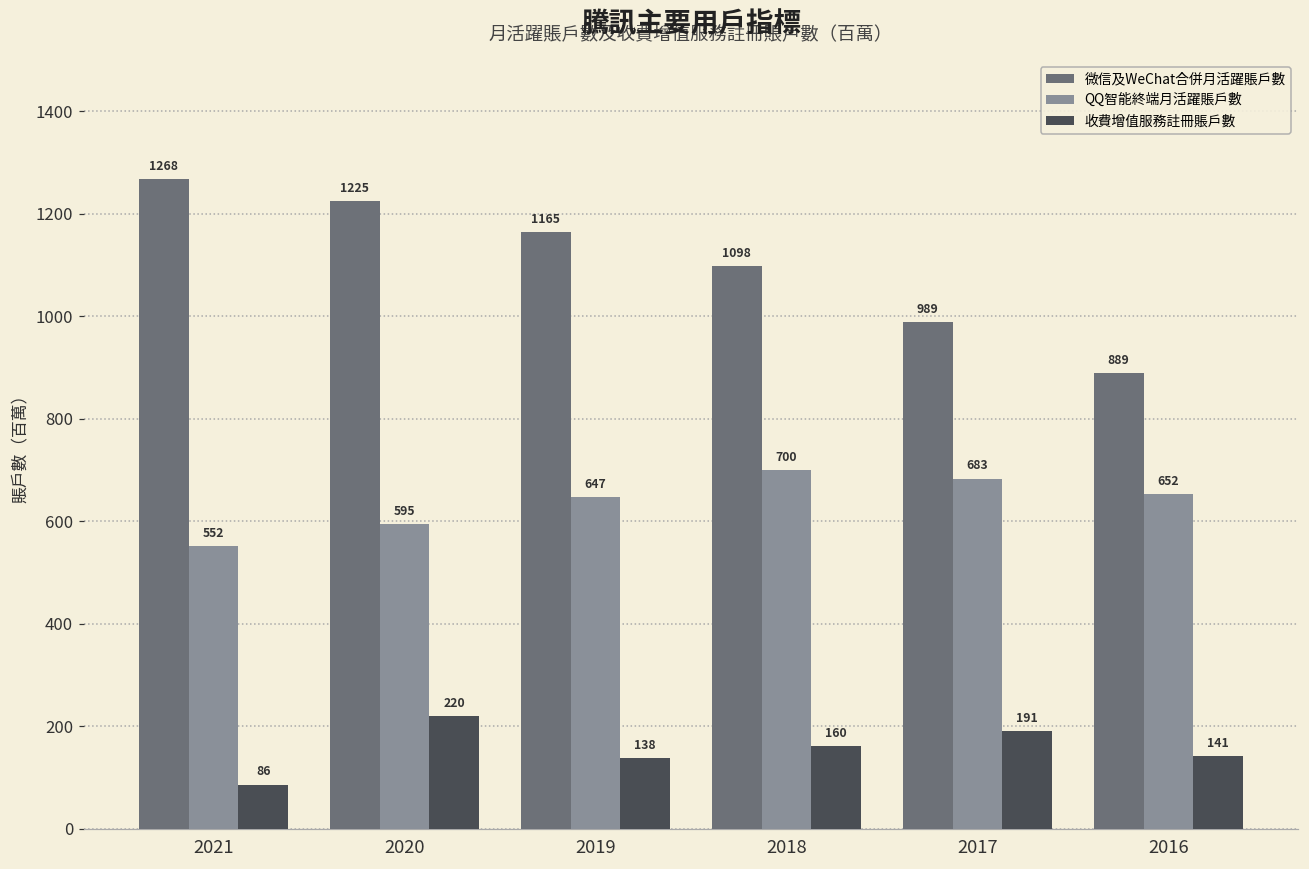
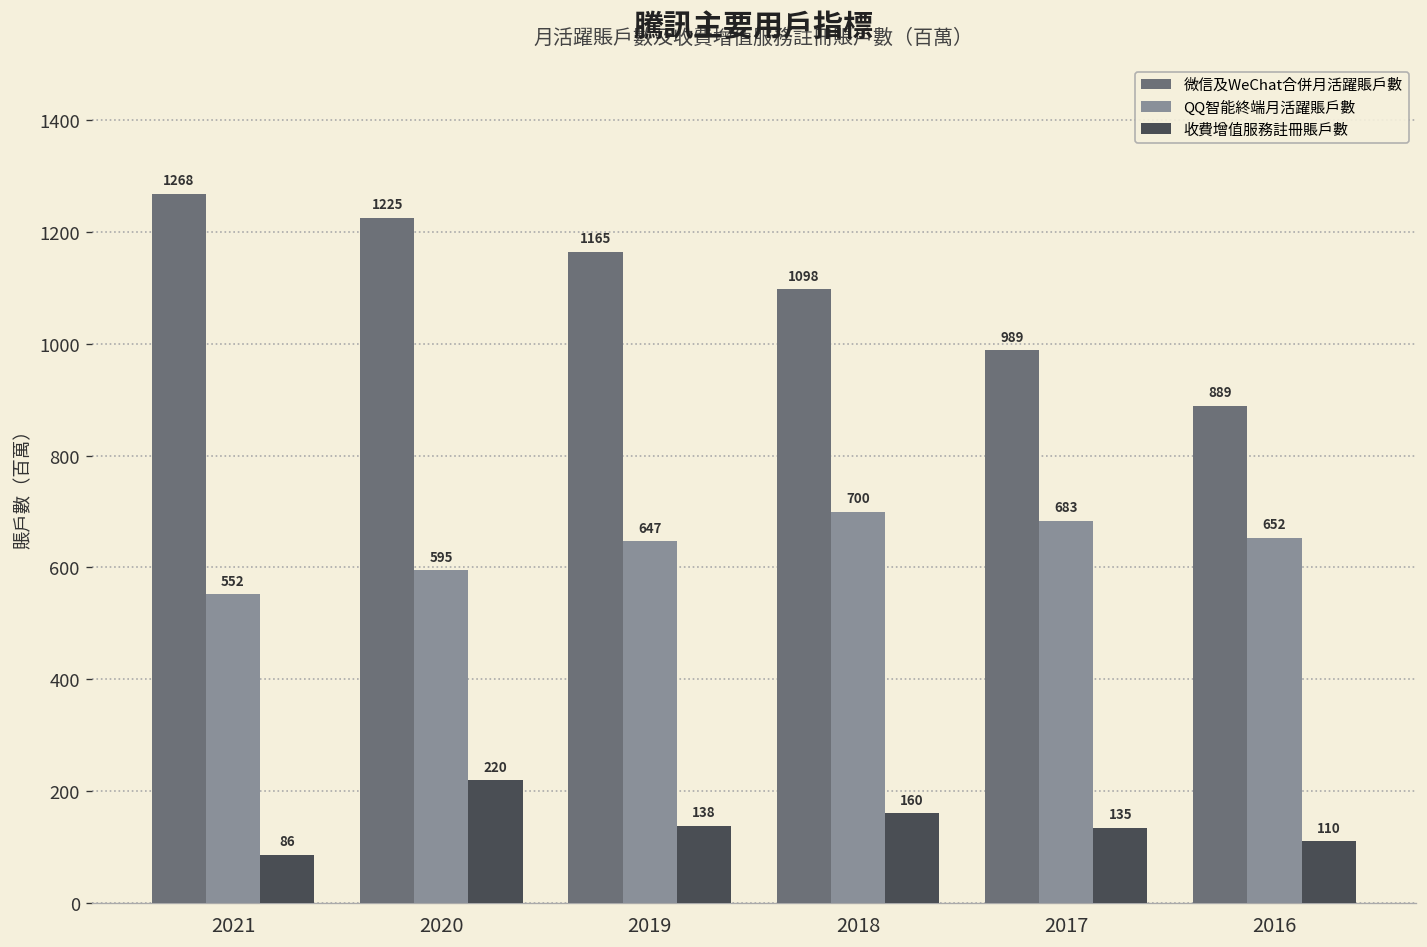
  {
    "收費增值服務註冊賬戶數": {
      "2021": 86,
      "2020": 220,
      "2019": 138,
      "2018": 160,
-     "2017": 191,
-     "2016": 141
+     "2017": 135,
+     "2016": 110
    }
  }
